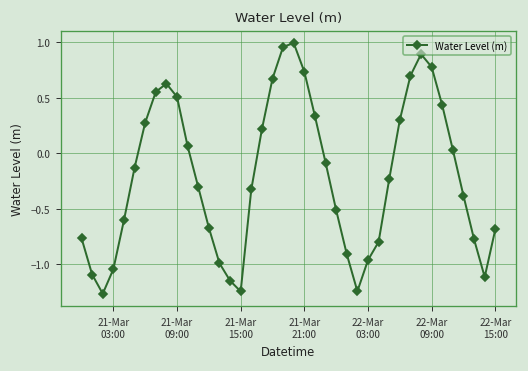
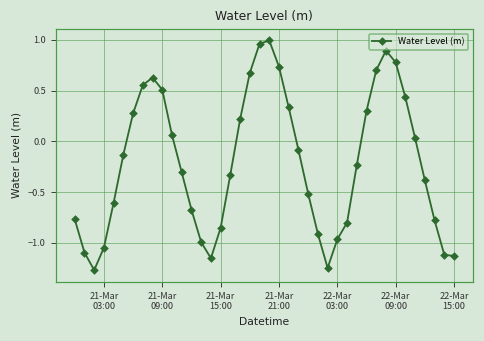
  {
    "21-Mar 03:00": -1.0,
    "21-Mar 09:00": 0.5,
-   "21-Mar 15:00": -1.2,
+   "21-Mar 15:00": -0.9,
    "21-Mar 21:00": 0.7,
    "22-Mar 03:00": -1.0,
    "22-Mar 09:00": 0.8,
-   "22-Mar 15:00": -0.7
+   "22-Mar 15:00": -1.1
  }
